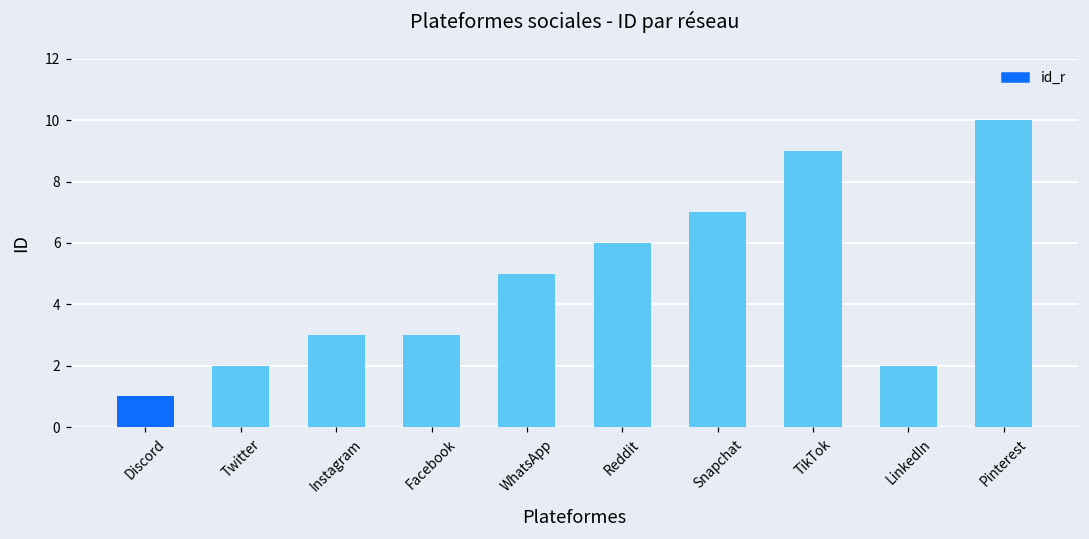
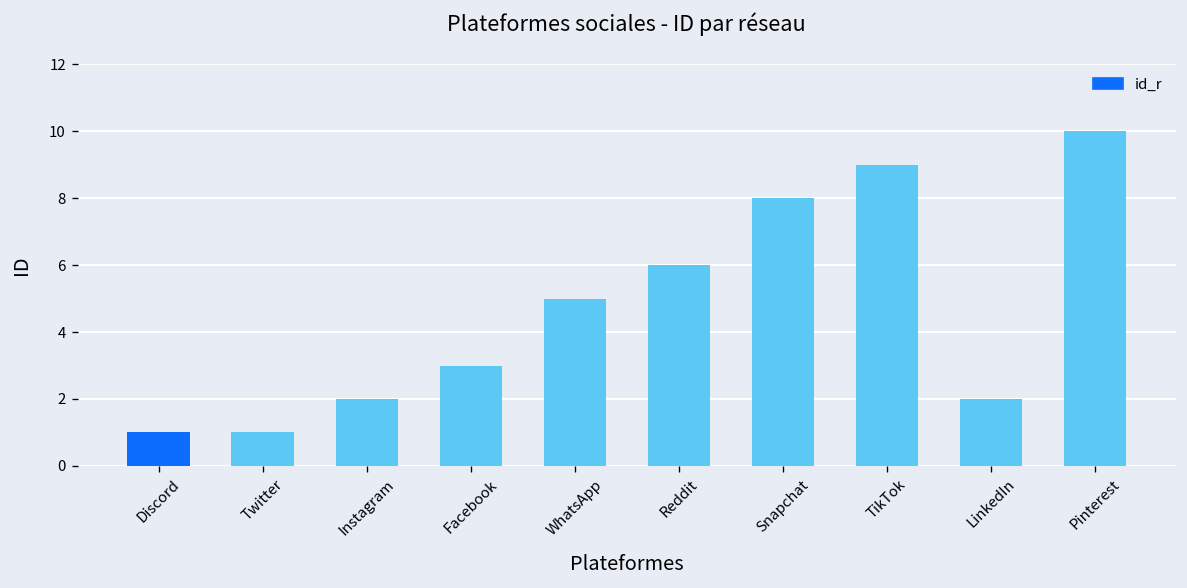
  {
    "Discord": 1,
-   "Twitter": 2,
-   "Instagram": 3,
+   "Twitter": 1,
+   "Instagram": 2,
    "Facebook": 3,
    "WhatsApp": 5,
    "Reddit": 6,
-   "Snapchat": 7,
+   "Snapchat": 8,
    "TikTok": 9,
    "LinkedIn": 2,
    "Pinterest": 10
  }
